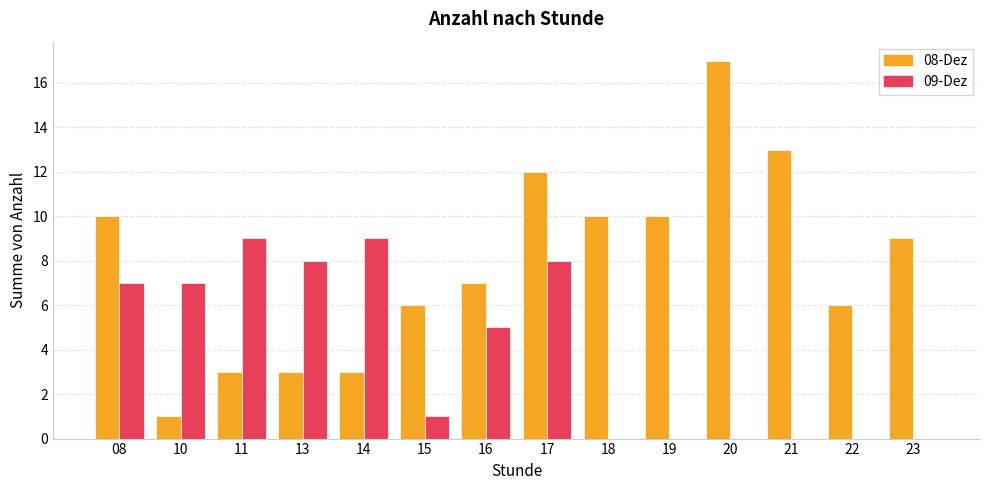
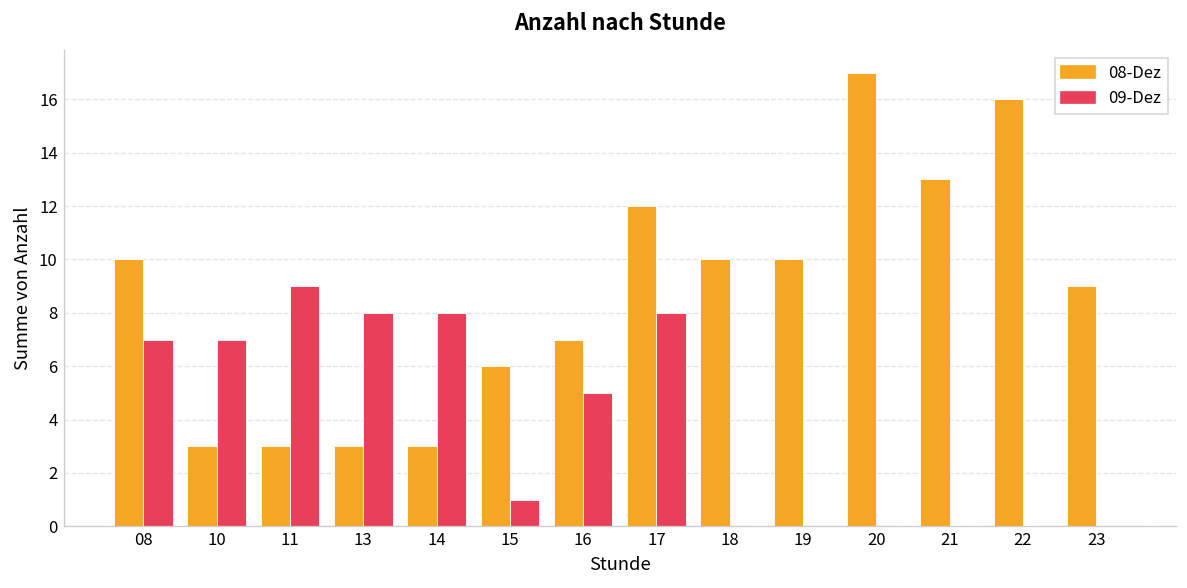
  {
    "08-Dez": {
      "08": 10,
-     "10": 1,
+     "10": 3,
      "11": 3,
      "13": 3,
      "14": 3,
      "15": 6,
      "16": 7,
      "17": 12,
      "18": 10,
      "19": 10,
      "20": 17,
      "21": 13,
-     "22": 6,
+     "22": 16,
      "23": 9
    },
    "09-Dez": {
      "08": 7,
      "10": 7,
      "11": 9,
      "13": 8,
-     "14": 9,
+     "14": 8,
      "15": 1,
      "16": 5,
      "17": 8,
      "18": 0,
      "19": 0,
      "20": 0,
      "21": 0,
      "22": 0,
      "23": 0
    }
  }
